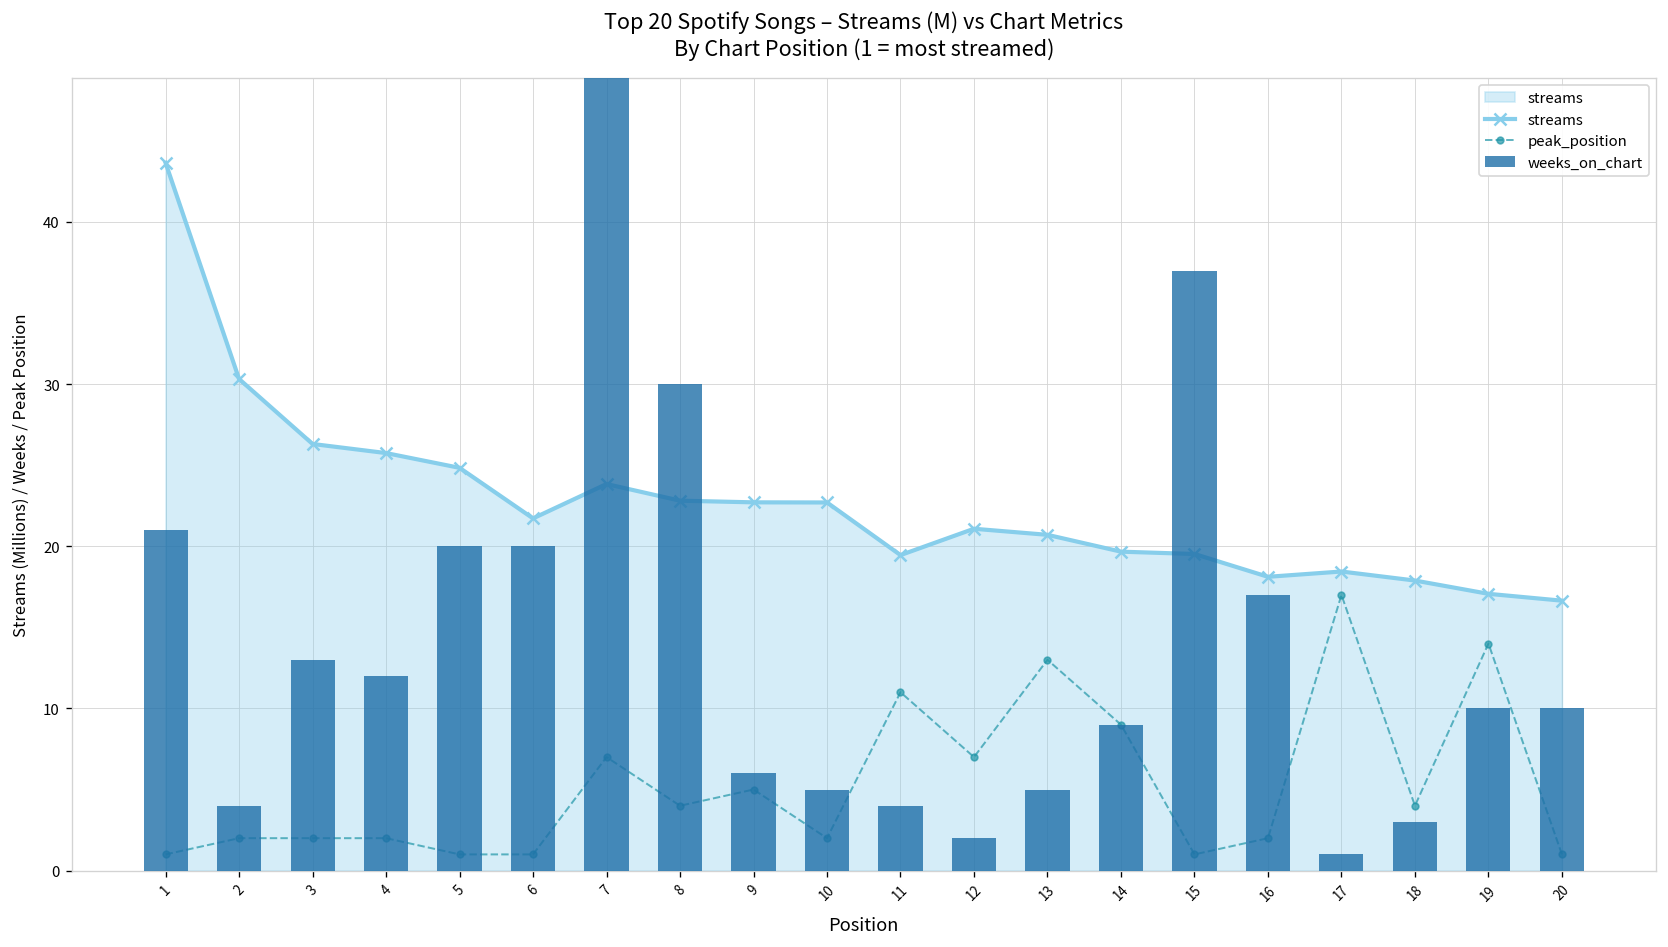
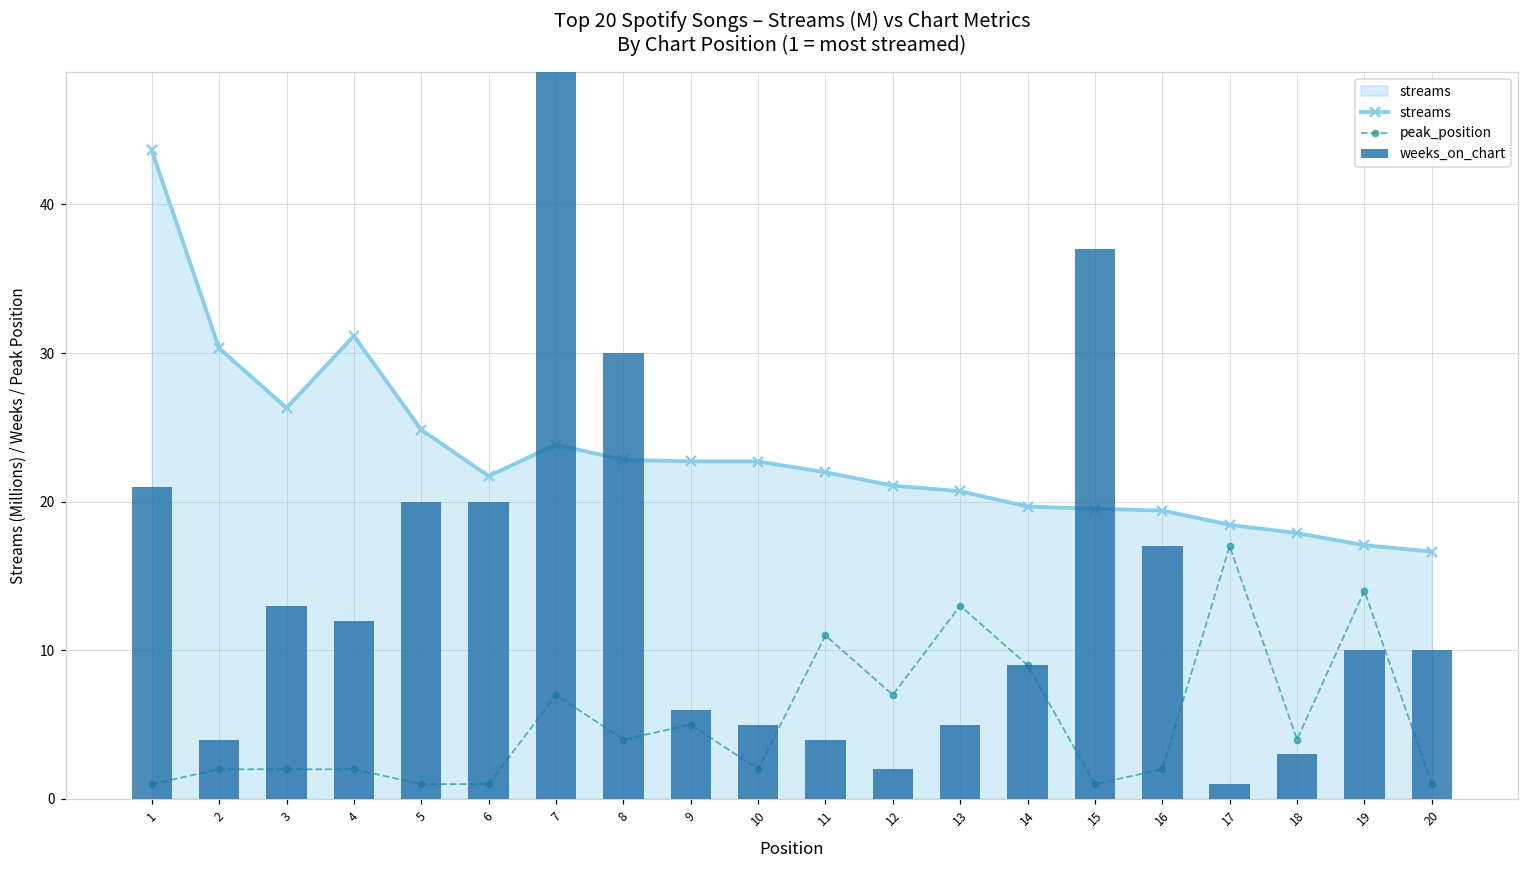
  {
    "streams": {
      "1": 43.6,
      "2": 30.3,
      "3": 26.3,
-     "4": 25.7,
+     "4": 31.2,
      "5": 24.8,
      "6": 21.7,
      "7": 23.8,
      "8": 22.8,
      "9": 22.7,
      "10": 22.7,
-     "11": 19.5,
+     "11": 22.0,
      "12": 21.1,
      "13": 20.7,
      "14": 19.7,
      "15": 19.5,
-     "16": 18.1,
+     "16": 19.4,
      "17": 18.4,
      "18": 17.9,
      "19": 17.1,
      "20": 16.6
    }
  }
